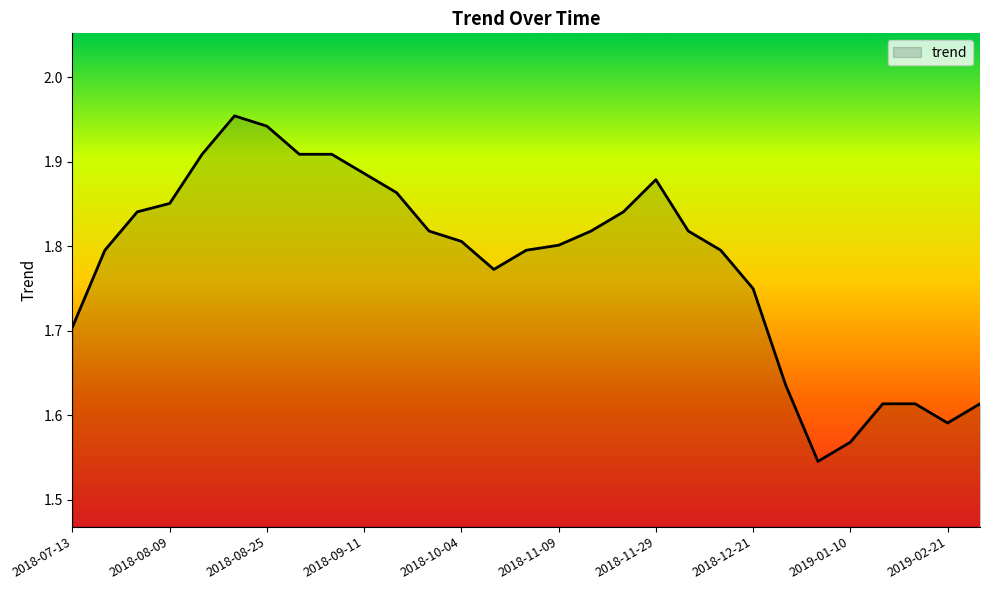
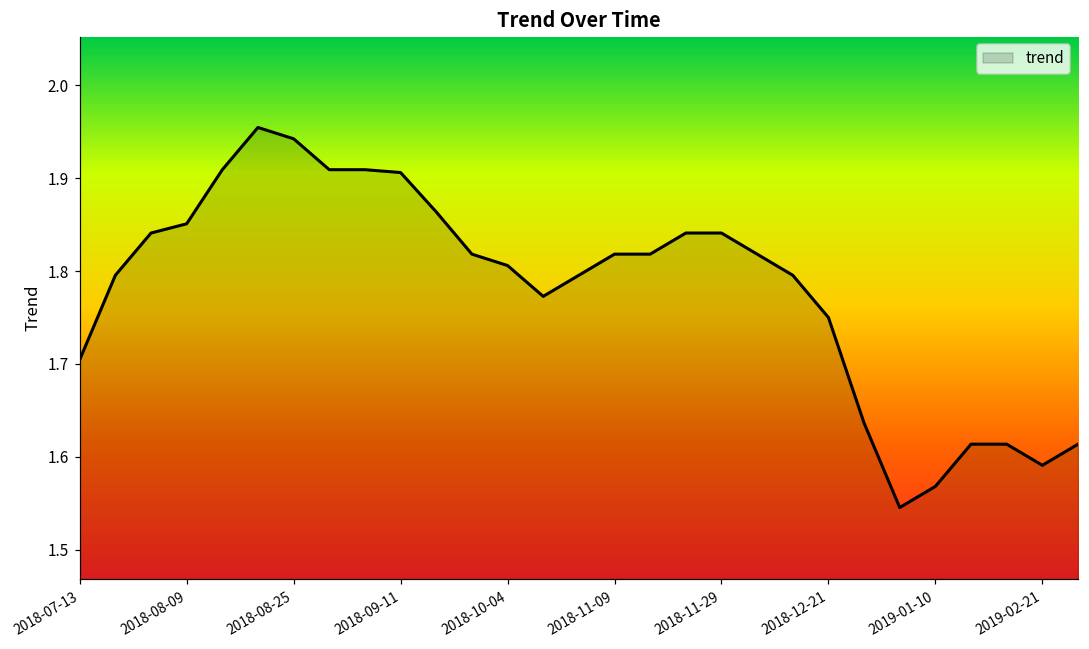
  {
    "2018-07-13": 1.70,
    "2018-08-09": 1.85,
    "2018-08-25": 1.94,
-   "2018-09-11": 1.89,
+   "2018-09-11": 1.91,
    "2018-10-04": 1.81,
-   "2018-11-09": 1.80,
-   "2018-11-29": 1.88,
+   "2018-11-09": 1.82,
+   "2018-11-29": 1.84,
    "2018-12-21": 1.75,
    "2019-01-10": 1.57,
    "2019-02-21": 1.59
  }
